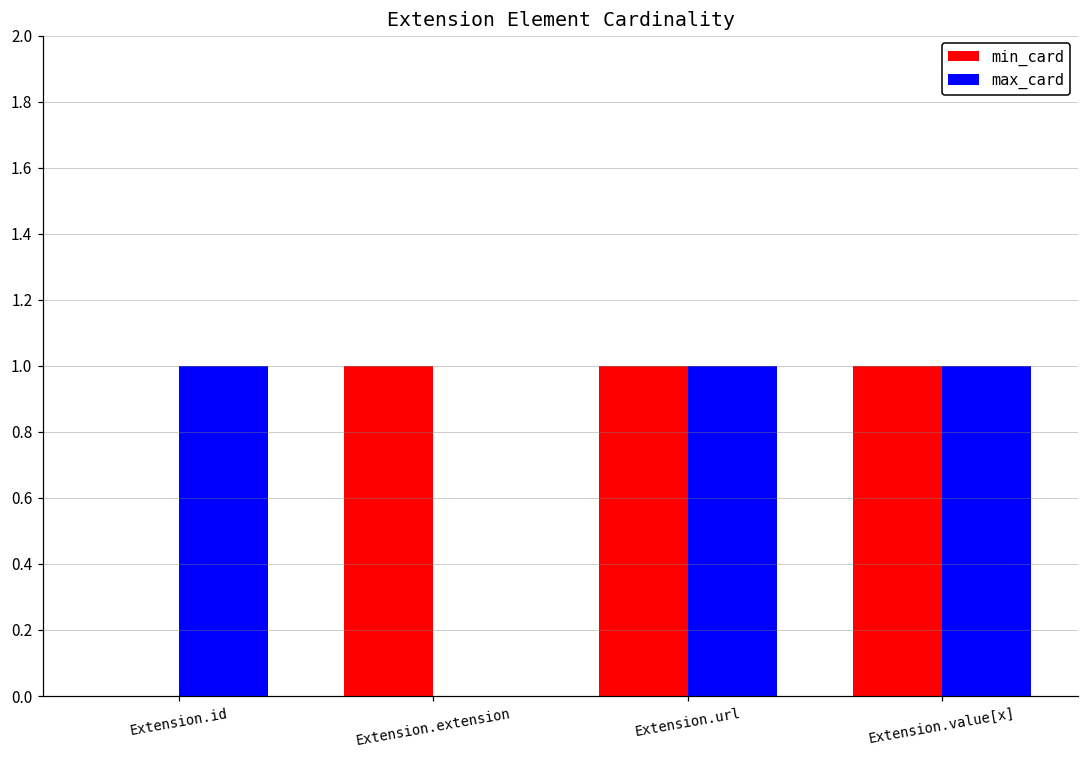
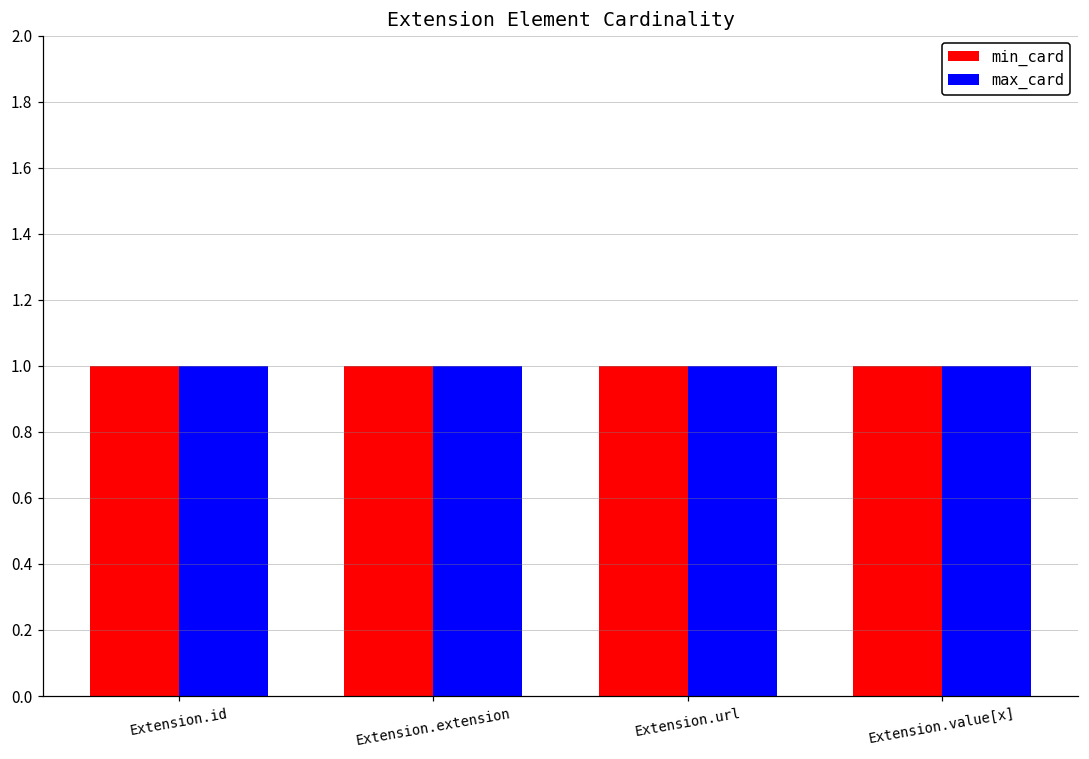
  {
    "min_card": {
-     "Extension.id": 0,
+     "Extension.id": 1,
      "Extension.extension": 1,
      "Extension.url": 1,
      "Extension.value[x]": 1
    },
    "max_card": {
      "Extension.id": 1,
-     "Extension.extension": 0,
+     "Extension.extension": 1,
      "Extension.url": 1,
      "Extension.value[x]": 1
    }
  }
